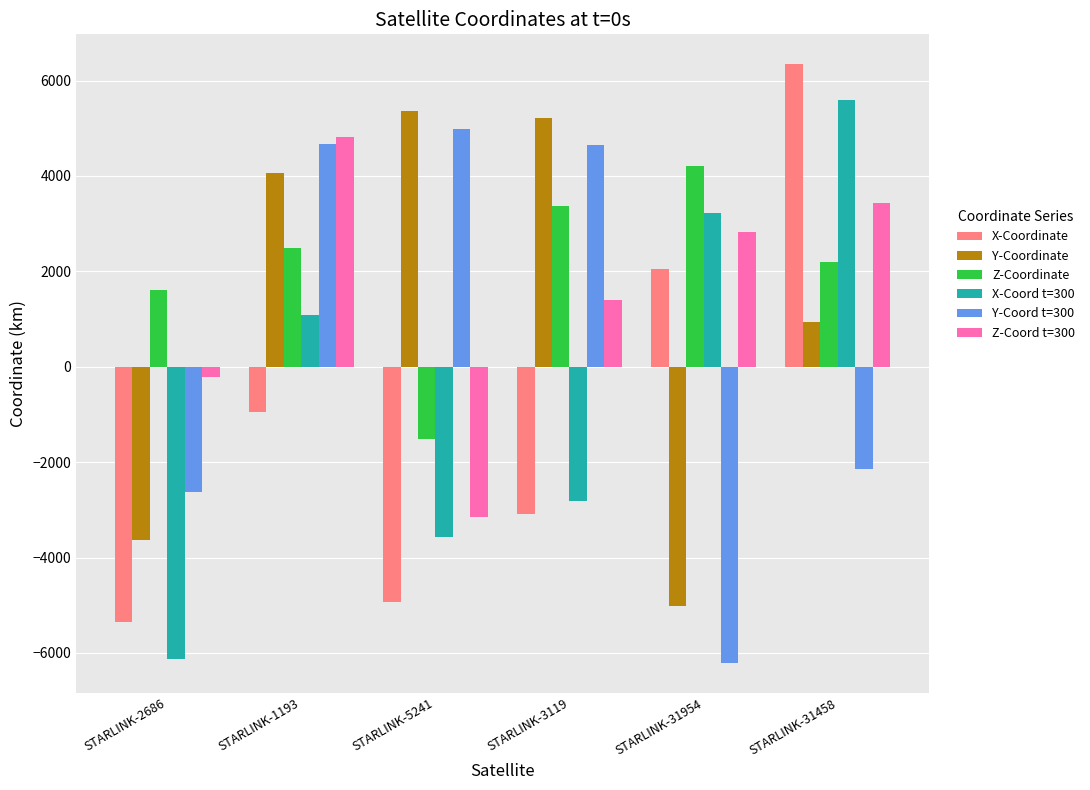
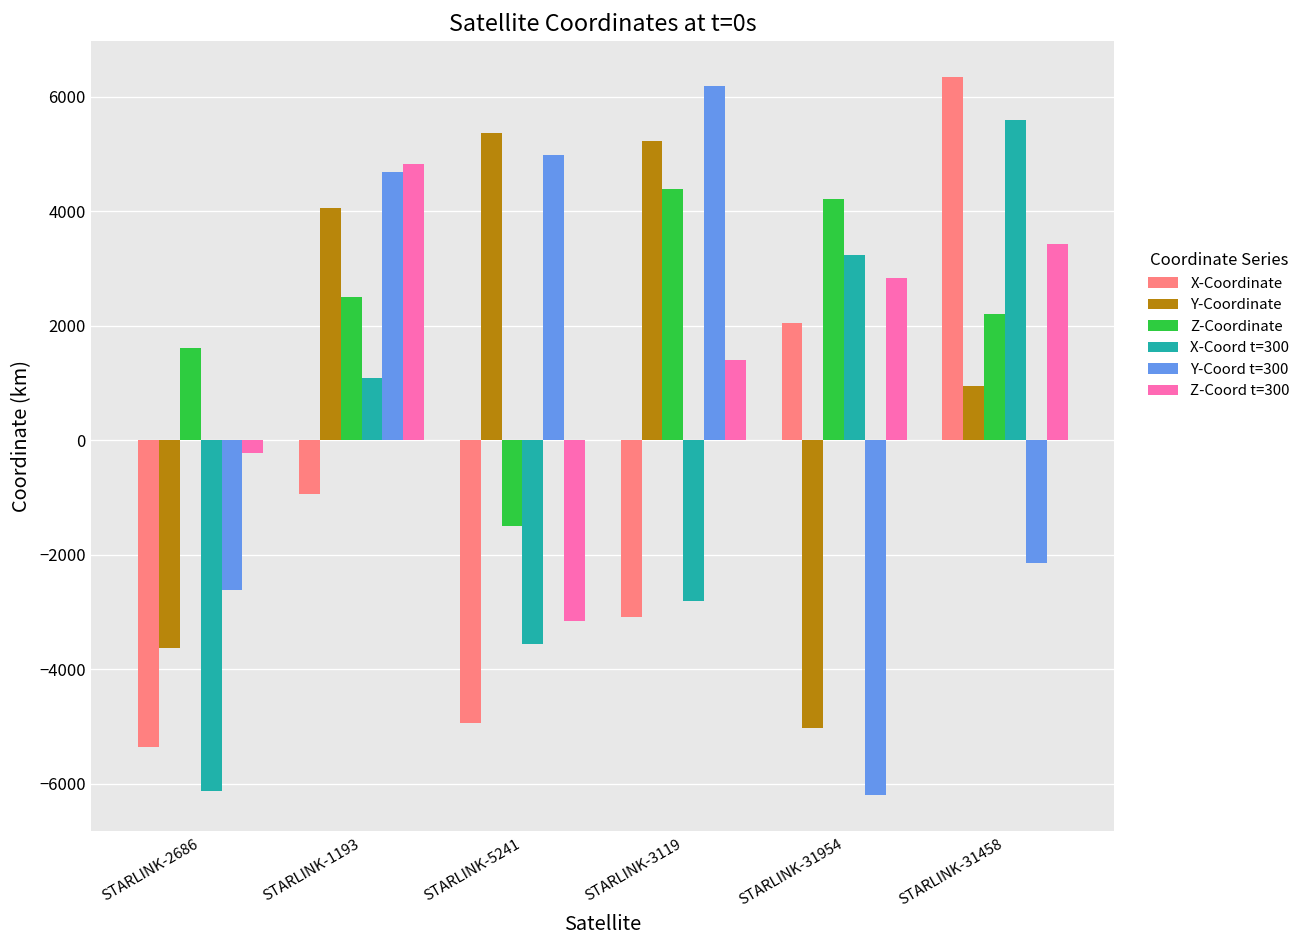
  {
    "Y-Coordinate": {
      "STARLINK-2686": -3600,
      "STARLINK-1193": 4100,
      "STARLINK-5241": 5400,
      "STARLINK-3119": 5200,
      "STARLINK-31954": -5000,
      "STARLINK-31458": 900
    },
    "Z-Coordinate": {
      "STARLINK-2686": 1600,
      "STARLINK-1193": 2500,
      "STARLINK-5241": -1500,
-     "STARLINK-3119": 3400,
+     "STARLINK-3119": 4400,
      "STARLINK-31954": 4200,
      "STARLINK-31458": 2200
    },
    "X-Coord t=300": {
      "STARLINK-2686": -6100,
      "STARLINK-1193": 1100,
      "STARLINK-5241": -3600,
      "STARLINK-3119": -2800,
      "STARLINK-31954": 3200,
      "STARLINK-31458": 5600
    },
    "Y-Coord t=300": {
      "STARLINK-2686": -2600,
      "STARLINK-1193": 4700,
      "STARLINK-5241": 5000,
-     "STARLINK-3119": 4600,
+     "STARLINK-3119": 6200,
      "STARLINK-31954": -6200,
      "STARLINK-31458": -2100
    }
  }
